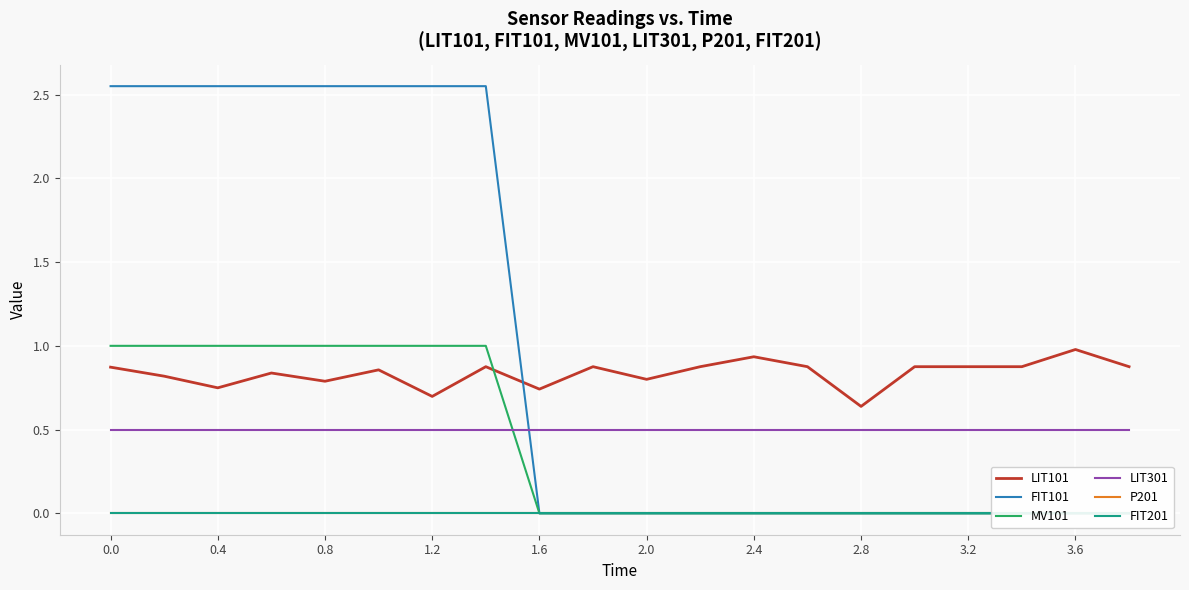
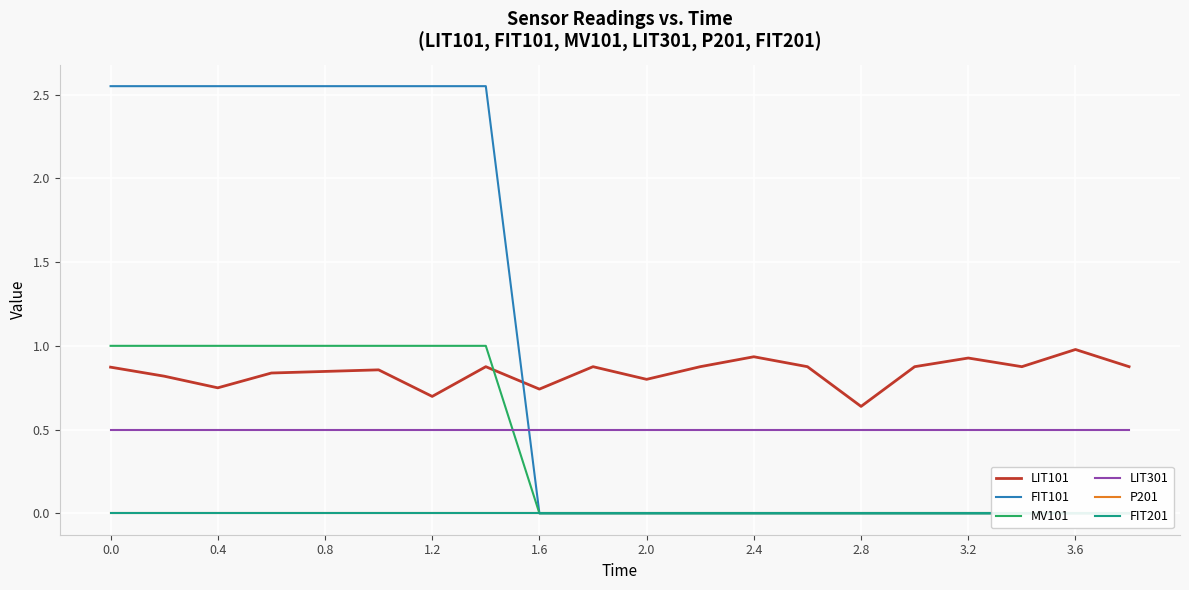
  {
    "LIT101": {
      "0.0": 0.87,
      "0.4": 0.75,
-     "0.8": 0.79,
+     "0.8": 0.85,
      "1.2": 0.70,
      "1.6": 0.74,
      "2.0": 0.80,
      "2.4": 0.93,
      "2.8": 0.64,
-     "3.2": 0.88,
+     "3.2": 0.93,
      "3.6": 0.98
    },
    "FIT101": {
      "0.0": 2.55,
      "0.4": 2.55,
      "0.8": 2.55,
      "1.2": 2.55
    },
    "LIT301": {
      "0.0": 0.50,
      "0.4": 0.50,
      "0.8": 0.50,
      "1.2": 0.50,
      "1.6": 0.50,
      "2.0": 0.50,
      "2.4": 0.50,
      "2.8": 0.50,
      "3.2": 0.50,
      "3.6": 0.50
    }
  }
